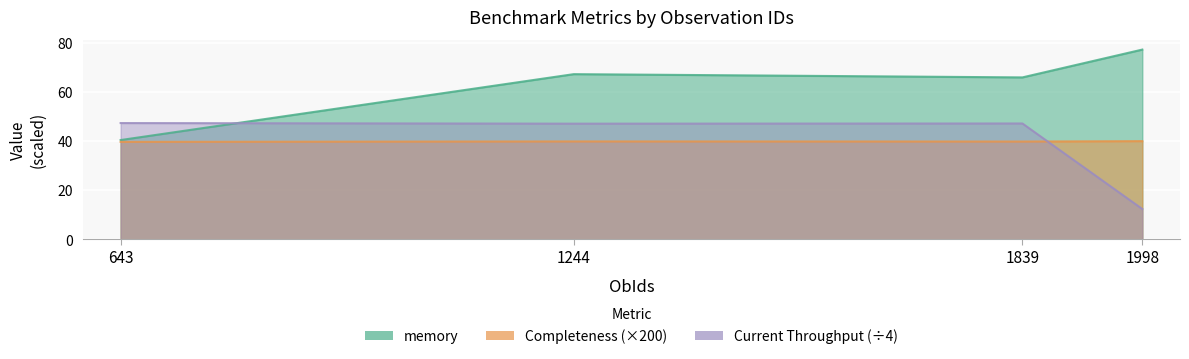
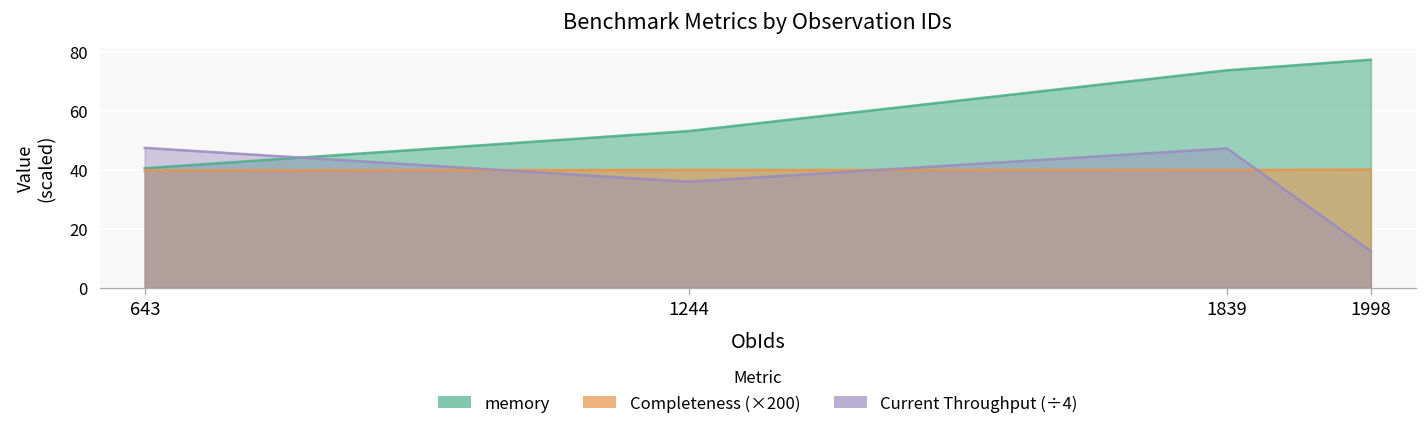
  {
    "memory": {
-     "1244": 67,
-     "1839": 66,
+     "1244": 53,
+     "1839": 74,
      "1998": 77
    },
    "Completeness (×200)": {
      "1244": 40,
      "1839": 40,
      "1998": 40
    },
    "Current Throughput (÷4)": {
      "643": 47,
-     "1244": 47,
+     "1244": 36,
      "1839": 47,
      "1998": 12
    }
  }
